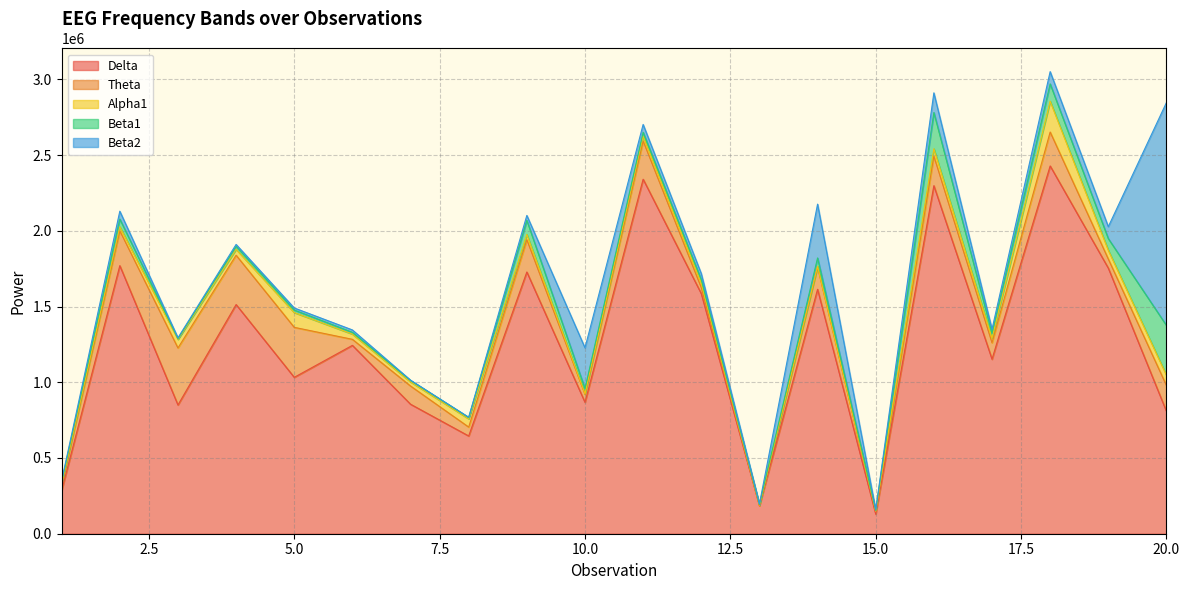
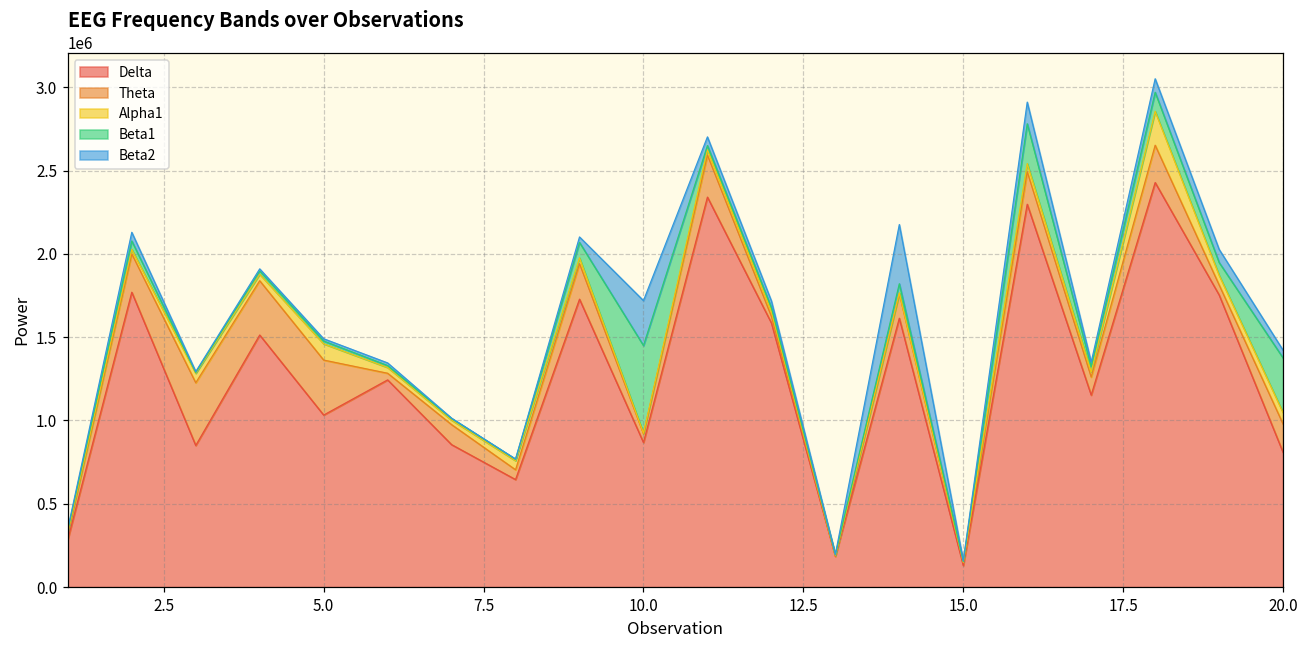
  {
    "Alpha1": {
      "20.0": 70000
    },
    "Beta1": {
-     "10.0": 30000,
+     "10.0": 530000,
      "20.0": 330000
    },
    "Beta2": {
      "10.0": 270000,
-     "20.0": 1470000
+     "20.0": 50000
    }
  }
